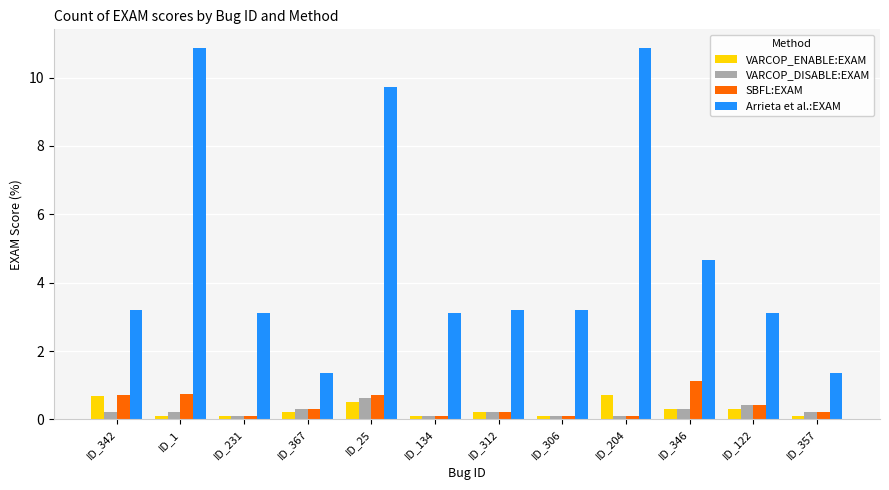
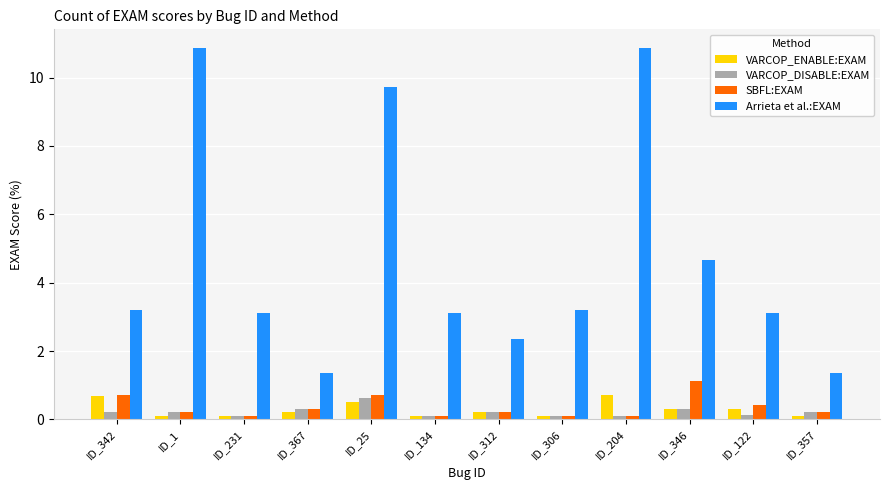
  {
    "VARCOP_ENABLE:EXAM": {
      "ID_342": 0.7,
      "ID_1": 0.1,
      "ID_231": 0.1,
      "ID_367": 0.2,
      "ID_25": 0.5,
      "ID_134": 0.1,
      "ID_312": 0.2,
      "ID_306": 0.1,
      "ID_204": 0.7,
      "ID_346": 0.3,
      "ID_122": 0.3,
      "ID_357": 0.1
    },
    "VARCOP_DISABLE:EXAM": {
      "ID_342": 0.2,
      "ID_1": 0.2,
      "ID_231": 0.1,
      "ID_367": 0.3,
      "ID_25": 0.6,
      "ID_134": 0.1,
      "ID_312": 0.2,
      "ID_306": 0.1,
      "ID_204": 0.1,
      "ID_346": 0.3,
-     "ID_122": 0.4,
+     "ID_122": 0.1,
      "ID_357": 0.2
    },
    "SBFL:EXAM": {
      "ID_342": 0.7,
-     "ID_1": 0.8,
+     "ID_1": 0.2,
      "ID_231": 0.1,
      "ID_367": 0.3,
      "ID_25": 0.7,
      "ID_134": 0.1,
      "ID_312": 0.2,
      "ID_306": 0.1,
      "ID_204": 0.1,
      "ID_346": 1.1,
      "ID_122": 0.4,
      "ID_357": 0.2
    },
    "Arrieta et al.:EXAM": {
      "ID_342": 3.2,
      "ID_1": 10.9,
      "ID_231": 3.1,
      "ID_367": 1.3,
      "ID_25": 9.7,
      "ID_134": 3.1,
-     "ID_312": 3.2,
+     "ID_312": 2.4,
      "ID_306": 3.2,
      "ID_204": 10.9,
      "ID_346": 4.7,
      "ID_122": 3.1,
      "ID_357": 1.3
    }
  }
